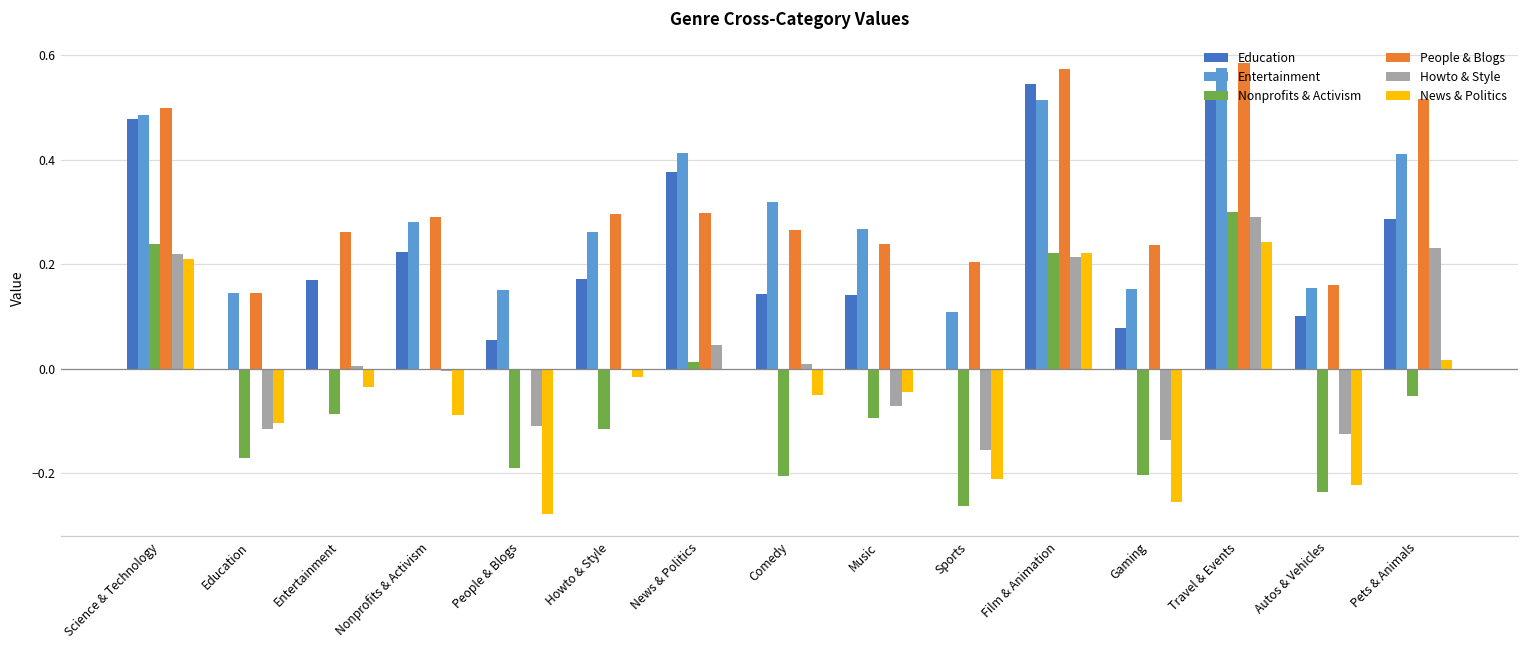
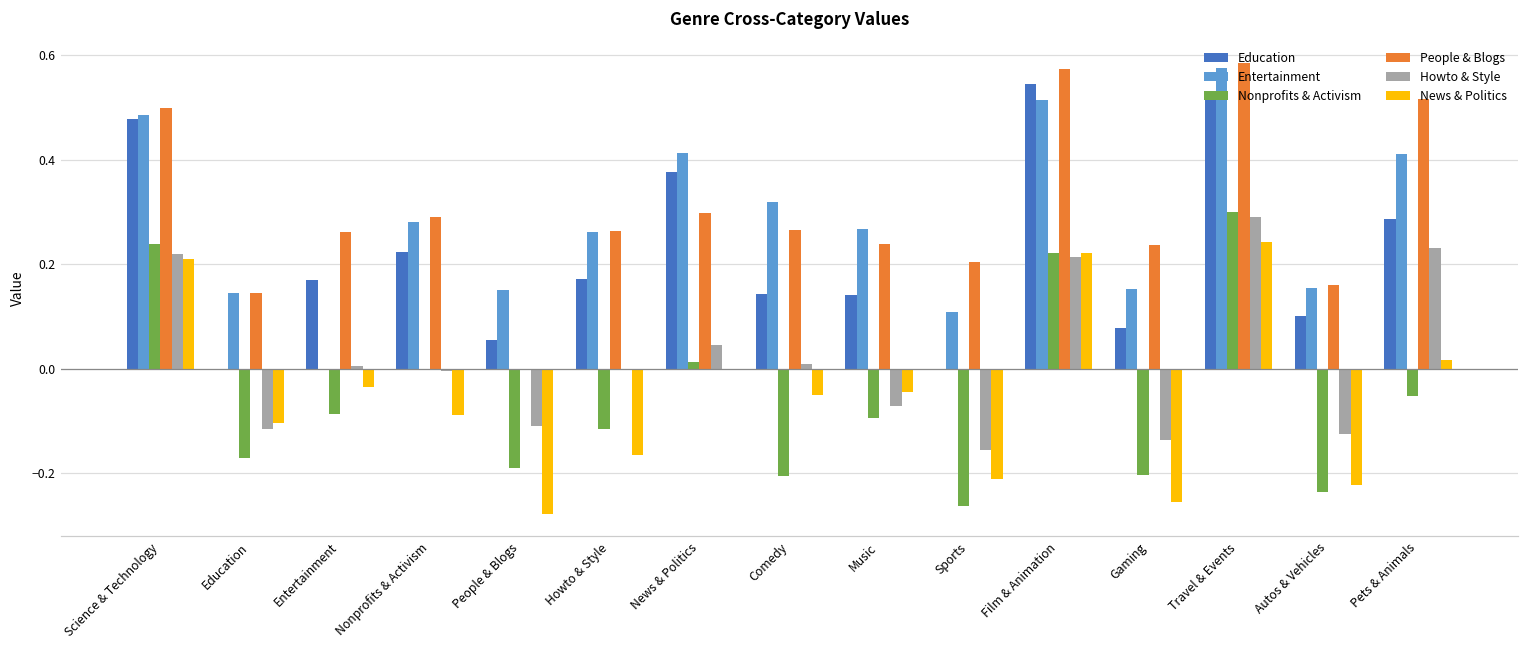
  {
    "Nonprofits & Activism": {
      "Science & Technology": 0.24,
      "Education": -0.17,
      "Entertainment": -0.09,
      "Nonprofits & Activism": 0.00,
      "People & Blogs": -0.19,
      "Howto & Style": -0.12,
      "News & Politics": 0.01,
      "Comedy": -0.21,
      "Music": -0.09,
      "Sports": -0.26,
      "Film & Animation": 0.22,
      "Gaming": -0.20,
      "Travel & Events": 0.30,
      "Autos & Vehicles": -0.24,
      "Pets & Animals": -0.05
    },
    "People & Blogs": {
      "Science & Technology": 0.50,
      "Education": 0.14,
      "Entertainment": 0.26,
      "Nonprofits & Activism": 0.29,
      "People & Blogs": 0.00,
-     "Howto & Style": 0.30,
+     "Howto & Style": 0.26,
      "News & Politics": 0.30,
      "Comedy": 0.26,
      "Music": 0.24,
      "Sports": 0.21,
      "Film & Animation": 0.57,
      "Gaming": 0.24,
      "Travel & Events": 0.59,
      "Autos & Vehicles": 0.16,
      "Pets & Animals": 0.52
    },
    "Howto & Style": {
      "Science & Technology": 0.22,
      "Education": -0.12,
      "People & Blogs": -0.11,
      "Howto & Style": 0.00,
      "News & Politics": 0.04,
      "Comedy": 0.01,
      "Music": -0.07,
      "Sports": -0.16,
      "Film & Animation": 0.21,
      "Gaming": -0.14,
      "Travel & Events": 0.29,
      "Autos & Vehicles": -0.13,
      "Pets & Animals": 0.23
    },
    "News & Politics": {
      "Science & Technology": 0.21,
      "Education": -0.10,
      "Entertainment": -0.04,
      "Nonprofits & Activism": -0.09,
      "People & Blogs": -0.28,
-     "Howto & Style": -0.02,
+     "Howto & Style": -0.17,
      "News & Politics": 0.00,
      "Comedy": -0.05,
      "Music": -0.05,
      "Sports": -0.21,
      "Film & Animation": 0.22,
      "Gaming": -0.26,
      "Travel & Events": 0.24,
      "Autos & Vehicles": -0.22,
      "Pets & Animals": 0.02
    }
  }
